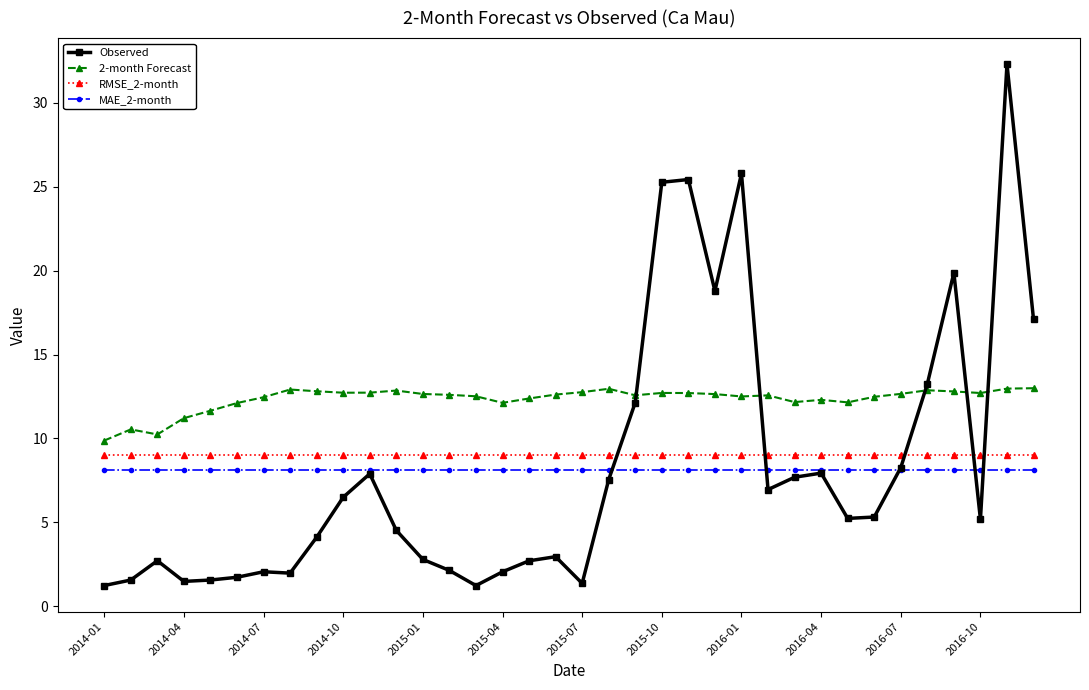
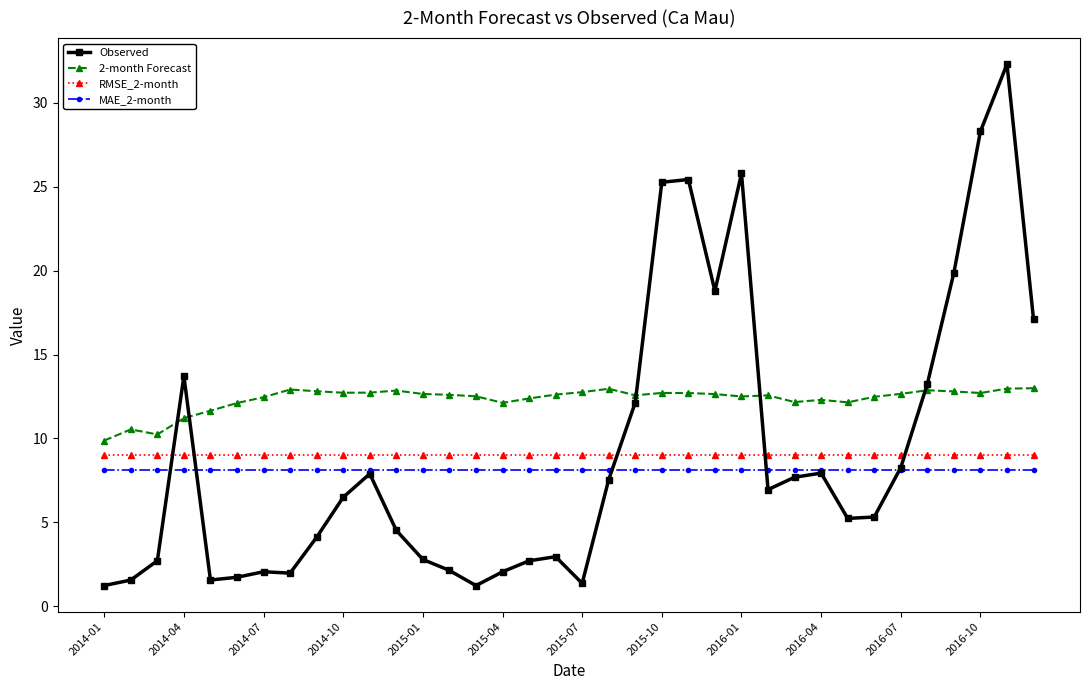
  {
    "Observed": {
      "2014-01": 1.2,
-     "2014-04": 1.5,
+     "2014-04": 13.7,
      "2014-07": 2.1,
      "2014-10": 6.5,
      "2015-01": 2.8,
      "2015-04": 2.1,
      "2015-07": 1.4,
      "2015-10": 25.3,
      "2016-01": 25.8,
      "2016-04": 7.9,
-     "2016-10": 5.2
+     "2016-10": 28.3
    },
    "2-month Forecast": {
      "2014-01": 9.9,
      "2014-04": 11.2,
      "2014-07": 12.5,
      "2014-10": 12.7,
      "2015-01": 12.7,
      "2015-04": 12.1,
      "2015-07": 12.8,
      "2015-10": 12.7,
      "2016-01": 12.5,
      "2016-04": 12.3,
      "2016-07": 12.7,
      "2016-10": 12.7
    },
    "RMSE_2-month": {
      "2014-01": 9.0,
      "2014-04": 9.0,
      "2014-07": 9.0,
      "2014-10": 9.0,
      "2015-01": 9.0,
      "2015-04": 9.0,
      "2015-07": 9.0,
      "2015-10": 9.0,
      "2016-01": 9.0,
      "2016-04": 9.0,
      "2016-07": 9.0,
      "2016-10": 9.0
    },
    "MAE_2-month": {
      "2014-01": 8.1,
      "2014-04": 8.1,
      "2014-07": 8.1,
      "2014-10": 8.1,
      "2015-01": 8.1,
      "2015-04": 8.1,
      "2015-07": 8.1,
      "2015-10": 8.1,
      "2016-01": 8.1,
      "2016-04": 8.1,
      "2016-10": 8.1
    }
  }
